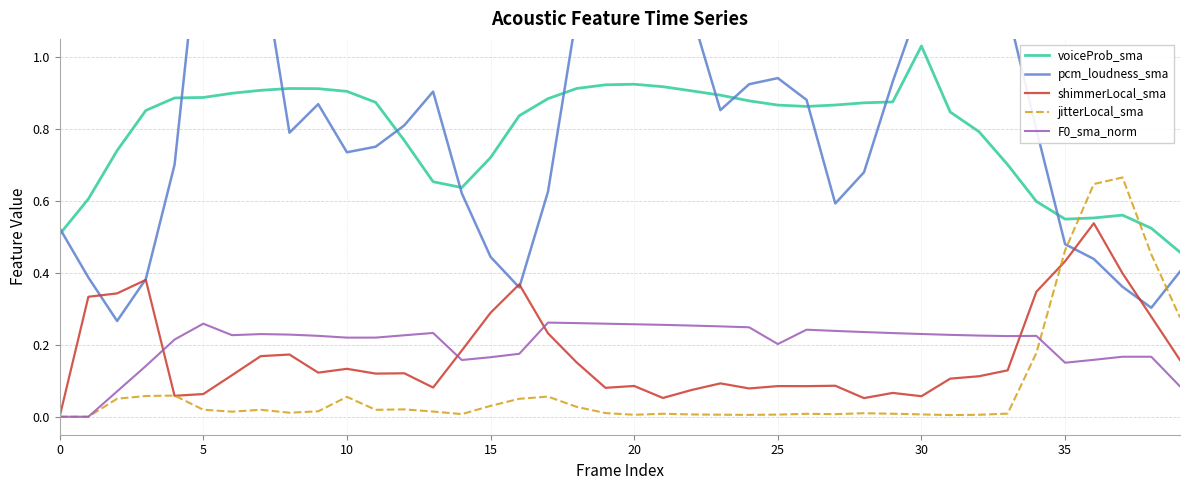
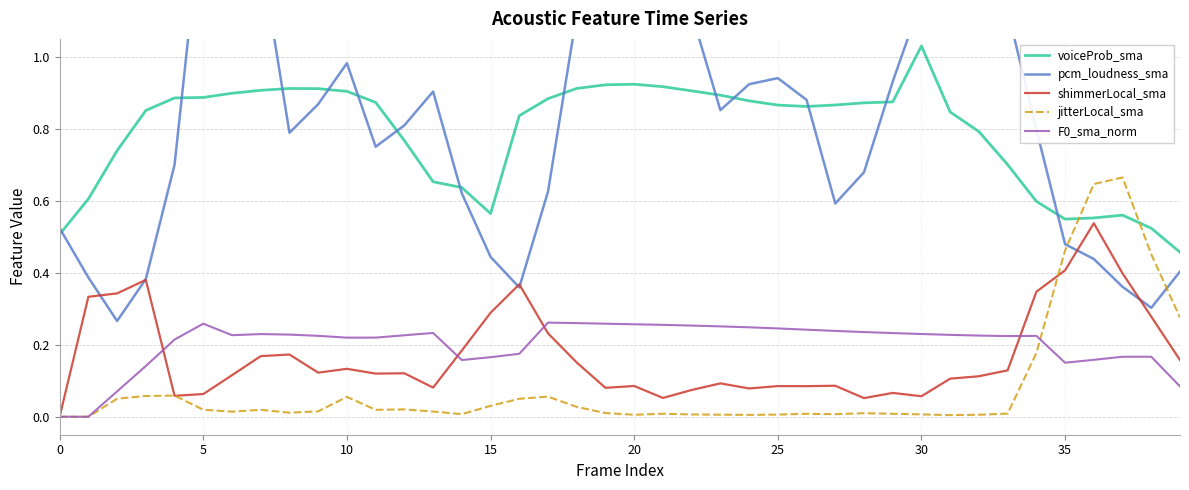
  {
    "voiceProb_sma": {
      "0": 0.51,
      "5": 0.89,
      "10": 0.90,
-     "15": 0.72,
+     "15": 0.56,
      "20": 0.92,
      "25": 0.87,
      "30": 1.03,
      "35": 0.55
    },
    "pcm_loudness_sma": {
      "0": 0.52,
-     "10": 0.73,
+     "10": 0.98,
      "15": 0.44,
      "25": 0.94,
      "35": 0.48
    },
    "shimmerLocal_sma": {
      "5": 0.06,
      "10": 0.13,
      "15": 0.29,
      "20": 0.09,
      "25": 0.09,
      "30": 0.06,
-     "35": 0.43
+     "35": 0.41
    },
    "jitterLocal_sma": {
      "5": 0.02,
      "10": 0.06,
      "15": 0.03,
      "20": 0.01,
      "25": 0.01,
      "30": 0.01,
      "35": 0.46
    },
    "F0_sma_norm": {
      "5": 0.26,
      "10": 0.22,
      "15": 0.17,
      "20": 0.26,
-     "25": 0.20,
+     "25": 0.25,
      "30": 0.23,
      "35": 0.15
    }
  }
